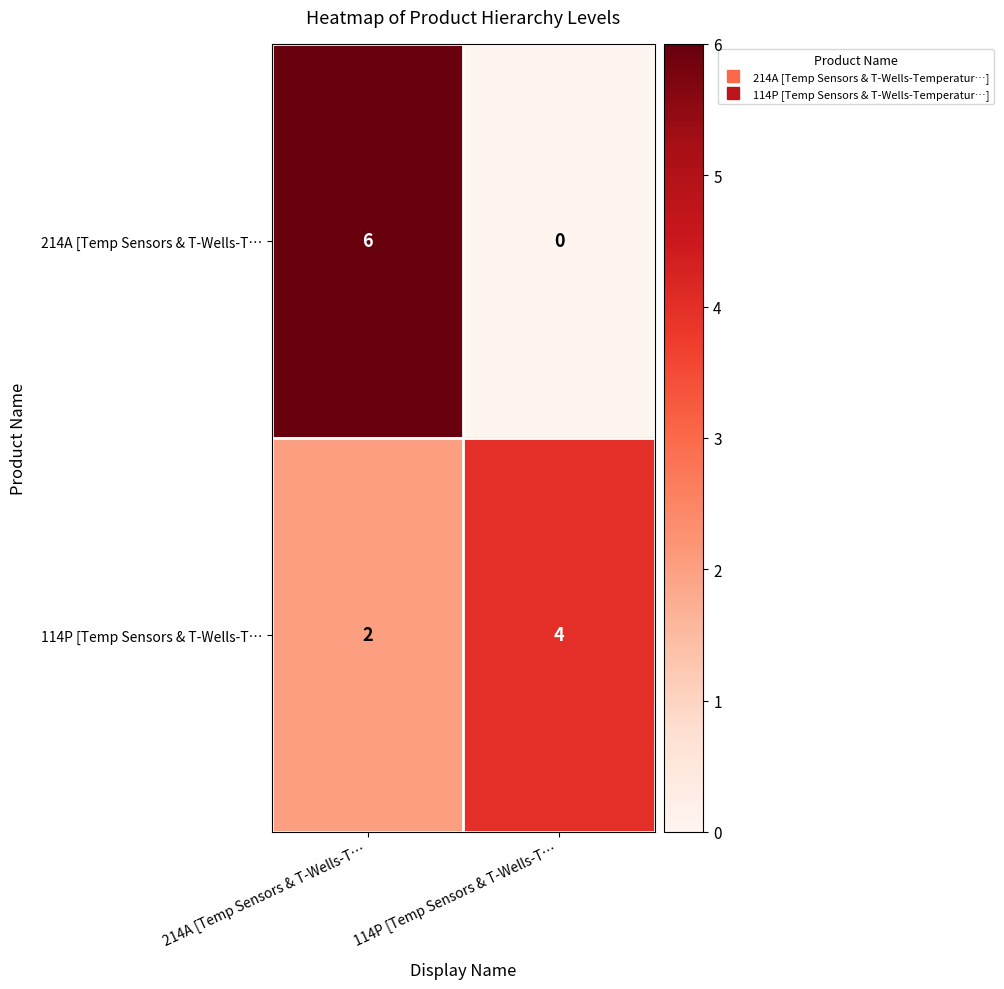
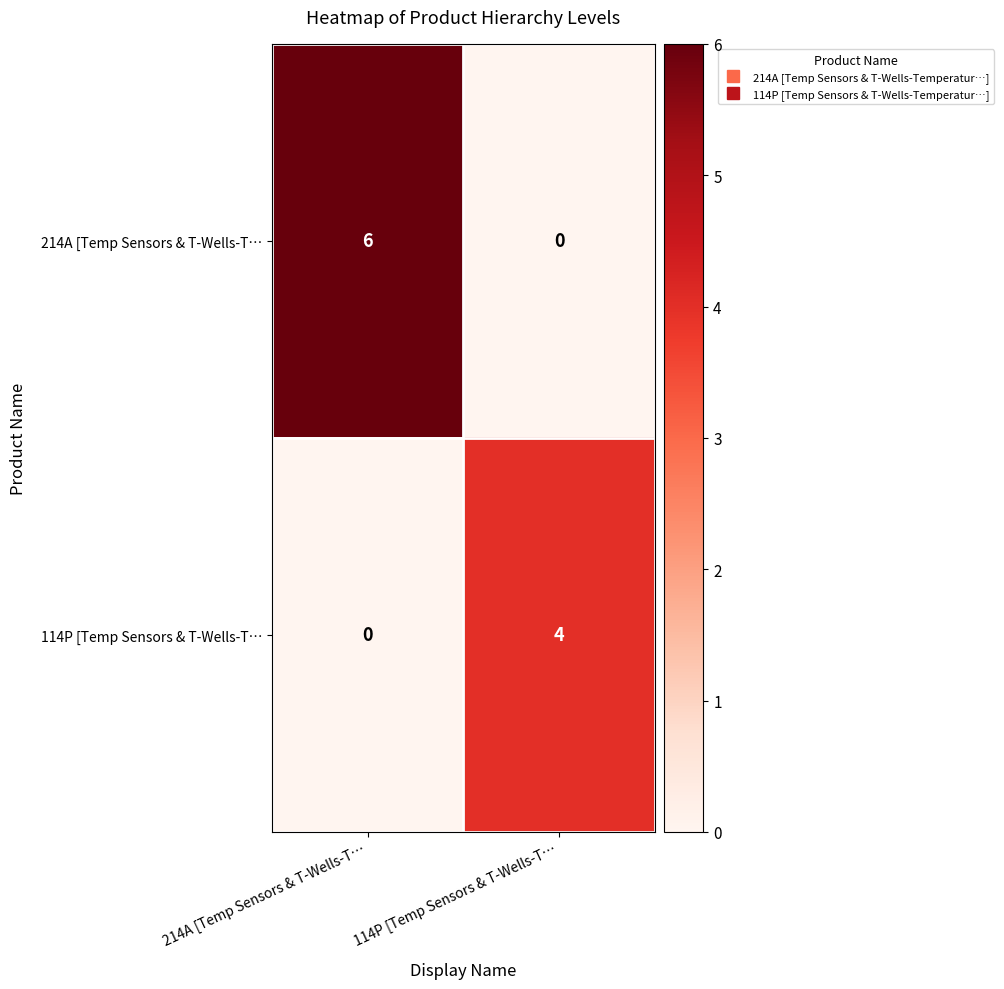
  {
    "214A [Temp Sensors & T-Wells-T…": {
      "214A [Temp Sensors & T-Wells-T…": 6,
      "114P [Temp Sensors & T-Wells-T…": 0
    },
    "114P [Temp Sensors & T-Wells-T…": {
-     "214A [Temp Sensors & T-Wells-T…": 2,
+     "214A [Temp Sensors & T-Wells-T…": 0,
      "114P [Temp Sensors & T-Wells-T…": 4
    }
  }
